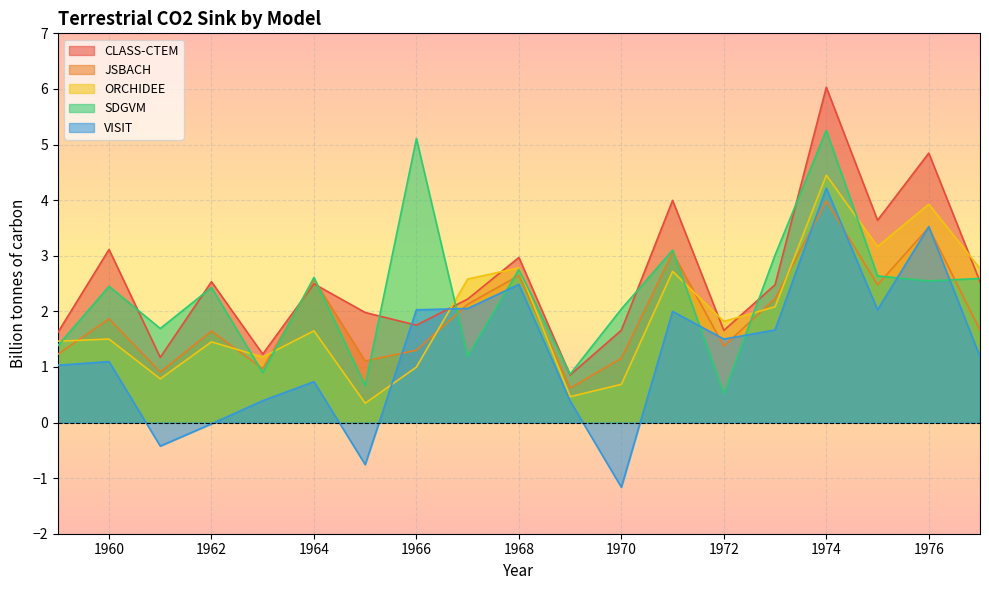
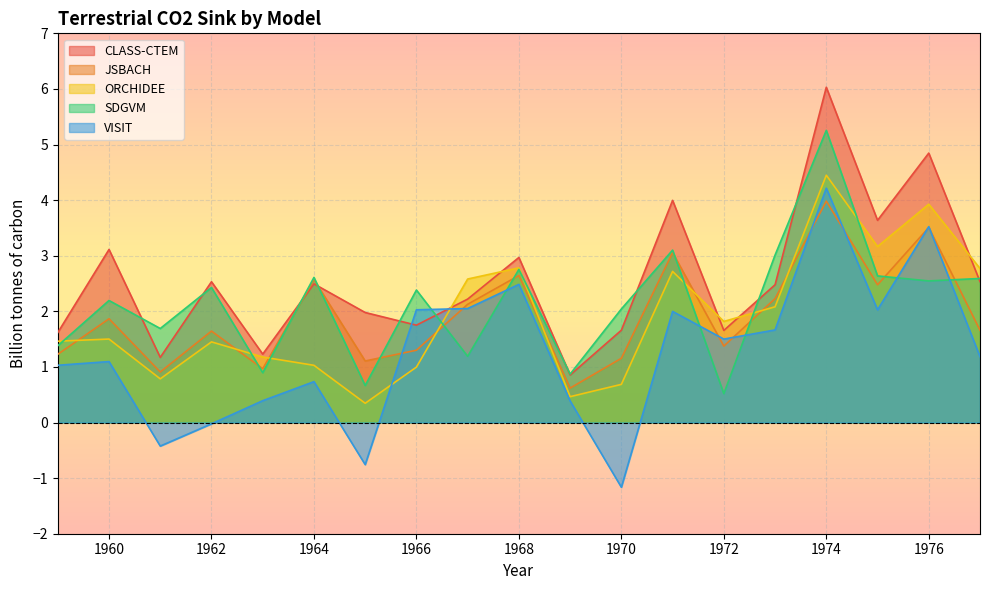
  {
    "ORCHIDEE": {
      "1960": 1.5,
      "1962": 1.5,
-     "1964": 1.6,
+     "1964": 1.0,
      "1966": 1.0,
      "1970": 0.7,
      "1972": 1.8,
      "1974": 4.4,
      "1976": 3.9
    },
    "SDGVM": {
-     "1960": 2.4,
+     "1960": 2.2,
      "1962": 2.4,
-     "1966": 5.1,
+     "1966": 2.4,
      "1970": 2.0,
      "1972": 0.5,
      "1974": 5.3,
      "1976": 2.5
    }
  }
